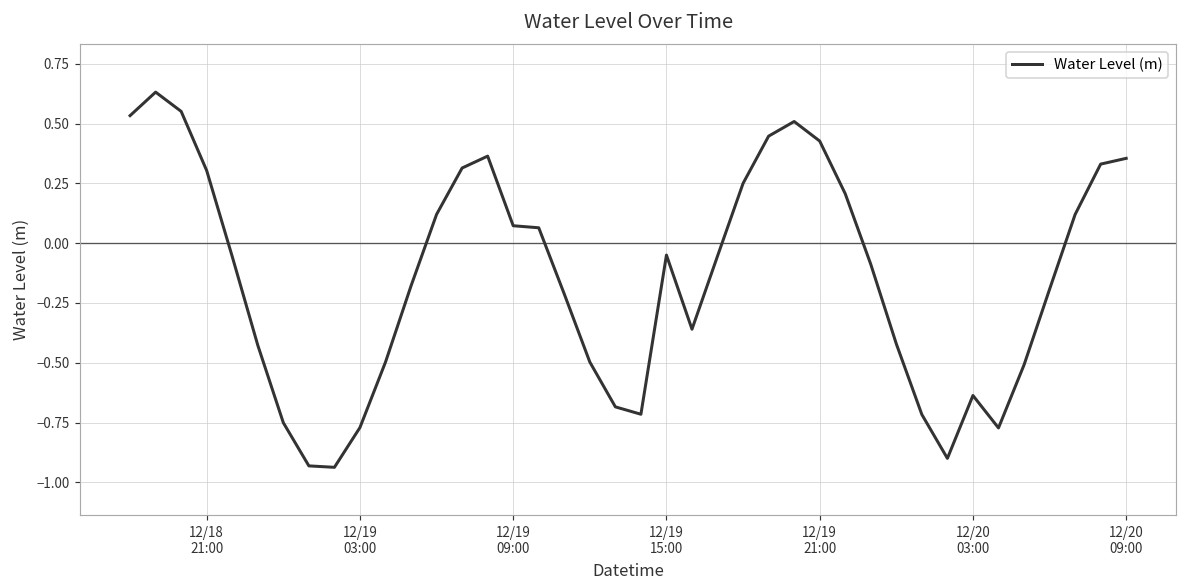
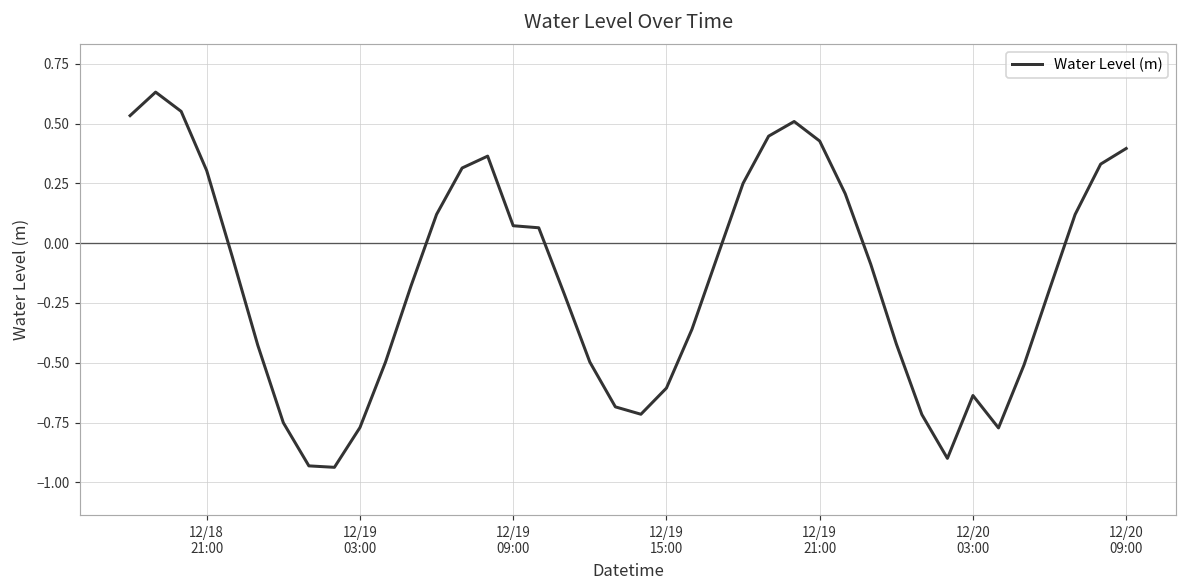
  {
    "12/18 21:00": 0.30,
    "12/19 03:00": -0.77,
    "12/19 09:00": 0.07,
-   "12/19 15:00": -0.05,
+   "12/19 15:00": -0.61,
    "12/19 21:00": 0.43,
    "12/20 03:00": -0.64,
-   "12/20 09:00": 0.35
+   "12/20 09:00": 0.40
  }
